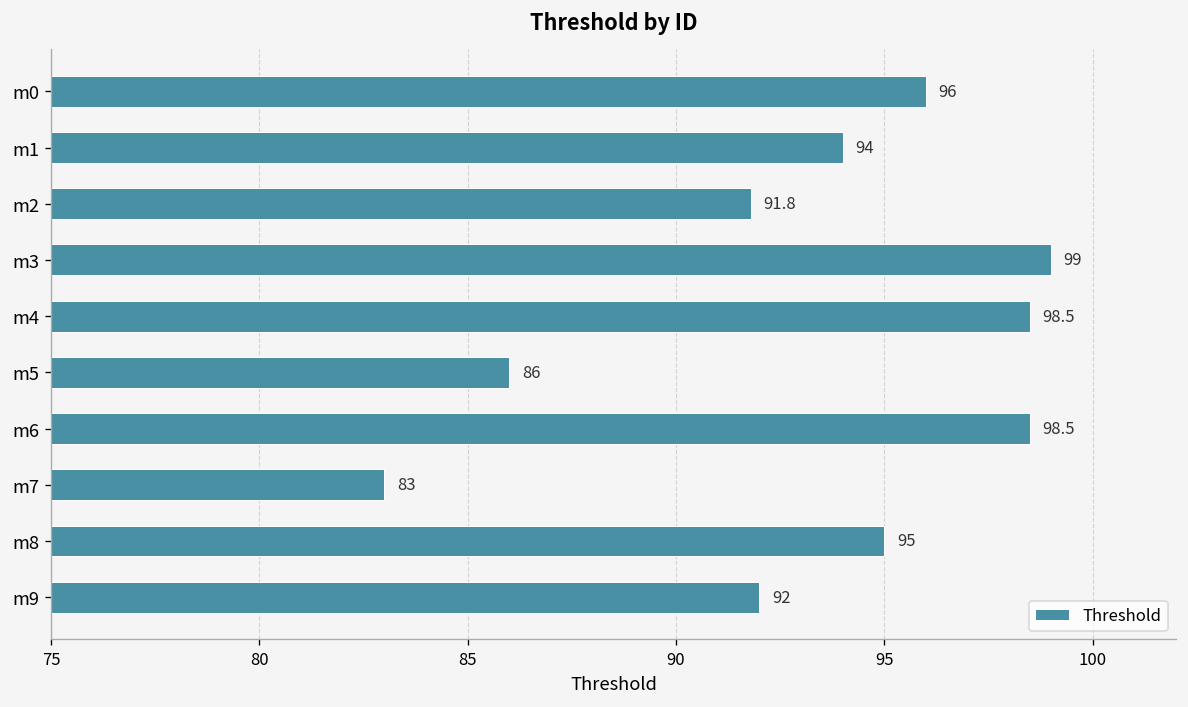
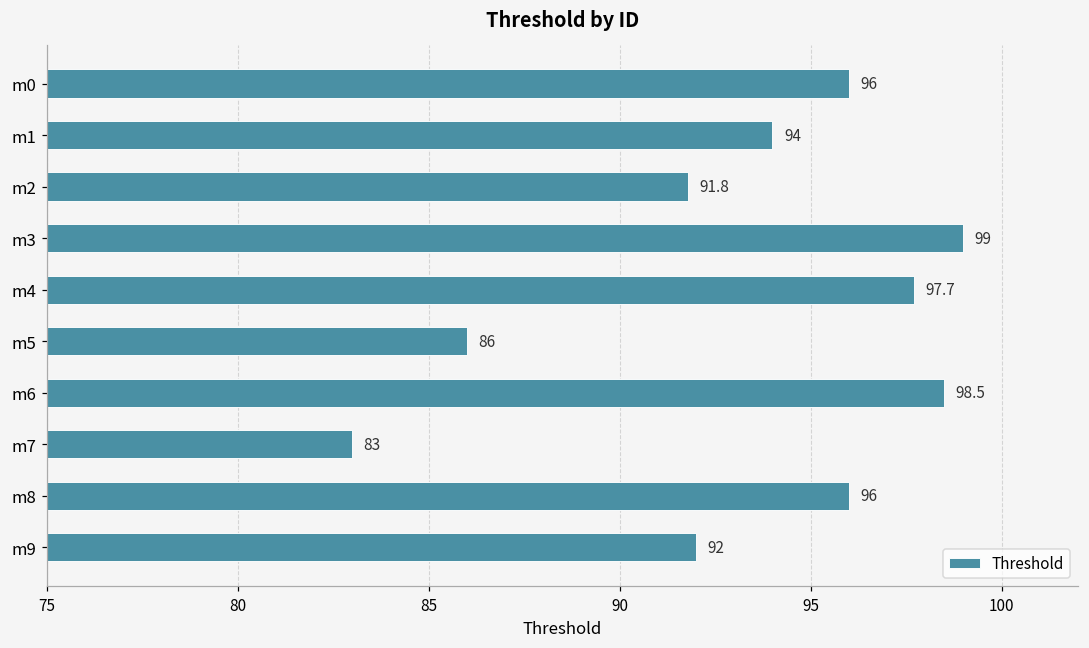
  {
    "m0": 96,
    "m1": 94,
    "m2": 91.8,
    "m3": 99,
-   "m4": 98.5,
+   "m4": 97.7,
    "m5": 86,
    "m6": 98.5,
    "m7": 83,
-   "m8": 95,
+   "m8": 96,
    "m9": 92
  }
